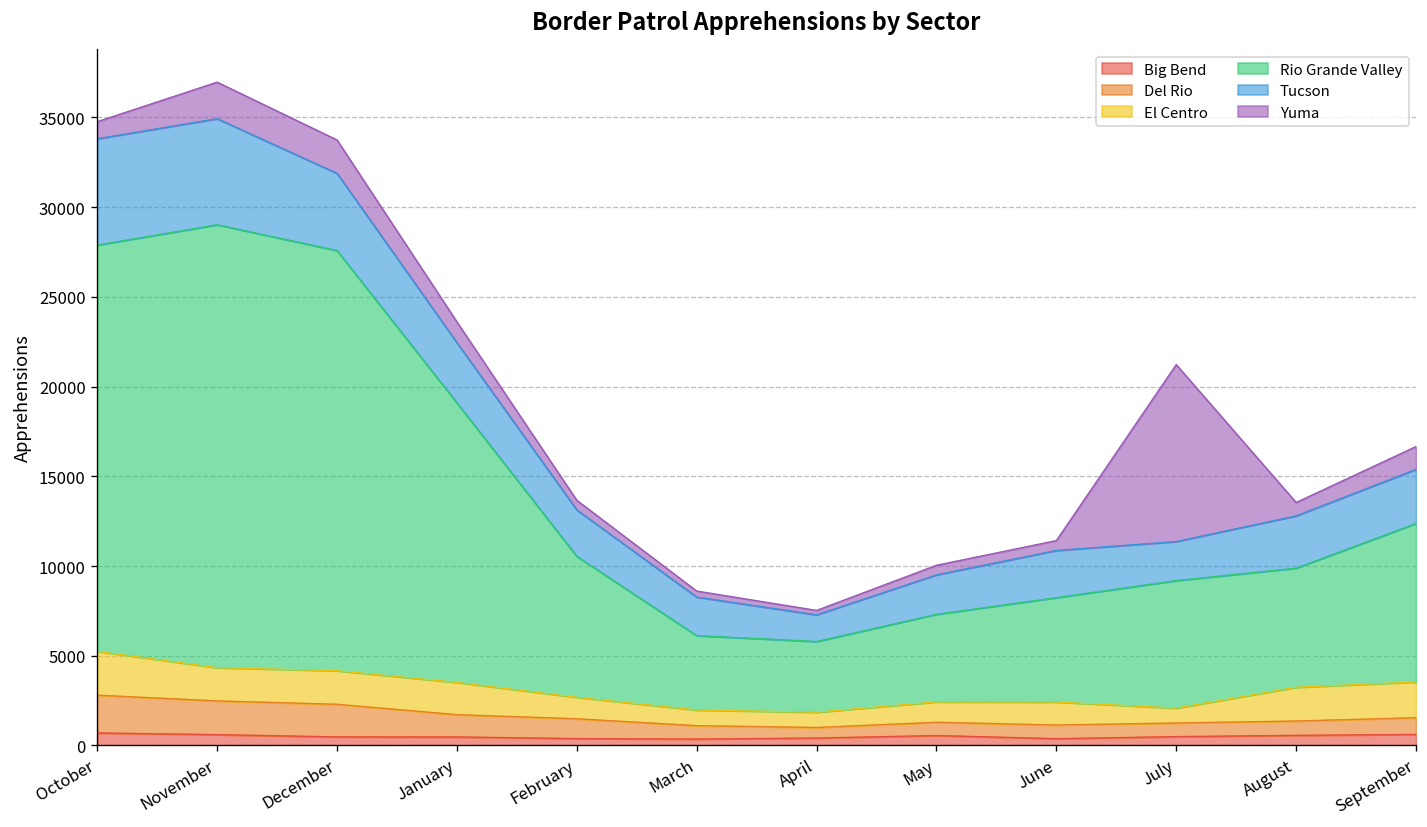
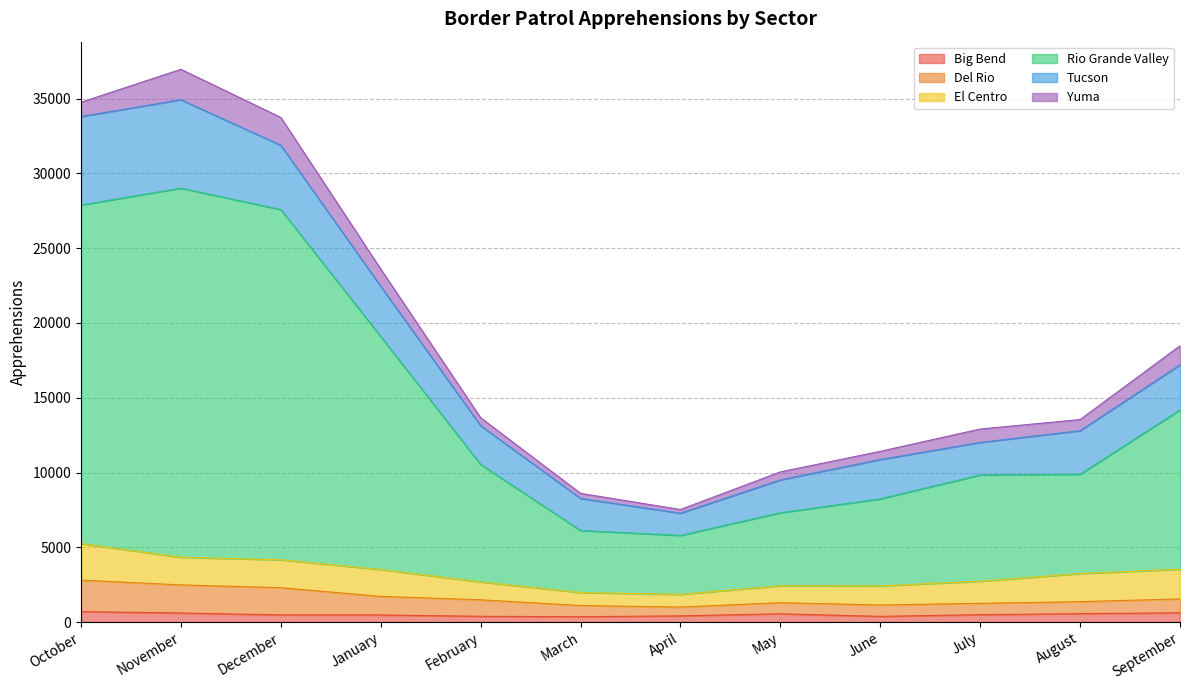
  {
    "El Centro": {
      "October": 2400,
      "November": 1900,
      "December": 1900,
      "January": 1800,
      "February": 1200,
      "March": 900,
      "April": 800,
      "May": 1100,
      "June": 1300,
-     "July": 800,
+     "July": 1500,
      "August": 1900,
      "September": 2000
    },
    "Rio Grande Valley": {
      "October": 22600,
      "November": 24700,
      "December": 23400,
      "January": 15600,
      "February": 7900,
      "March": 4100,
      "April": 3900,
      "May": 4900,
      "June": 5800,
      "July": 7100,
      "August": 6600,
-     "September": 8800
+     "September": 10700
    },
    "Tucson": {
      "October": 5900,
      "November": 5900,
      "December": 4300,
      "January": 3400,
      "February": 2600,
      "March": 2100,
      "April": 1500,
      "May": 2200,
      "June": 2600,
      "July": 2200,
      "August": 2900,
      "September": 3000
    },
    "Yuma": {
      "October": 1000,
      "November": 2000,
      "December": 1900,
      "January": 1200,
      "February": 500,
      "March": 300,
      "April": 200,
      "May": 500,
      "June": 500,
-     "July": 9900,
+     "July": 900,
      "August": 700,
      "September": 1300
    }
  }
